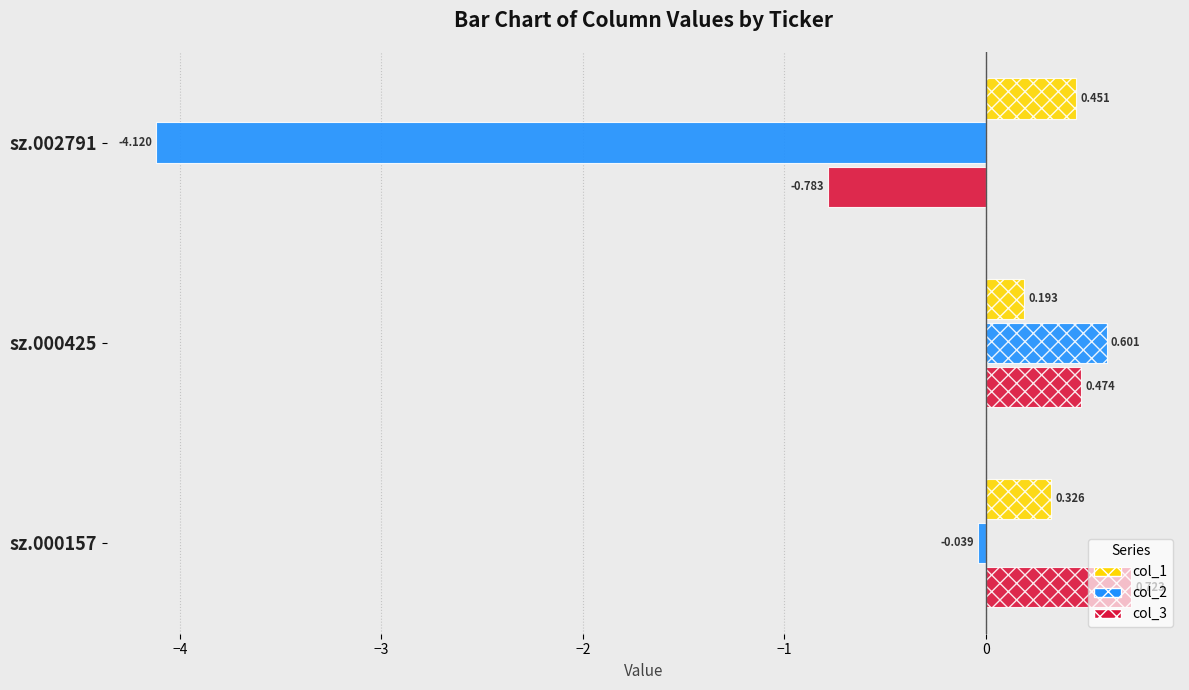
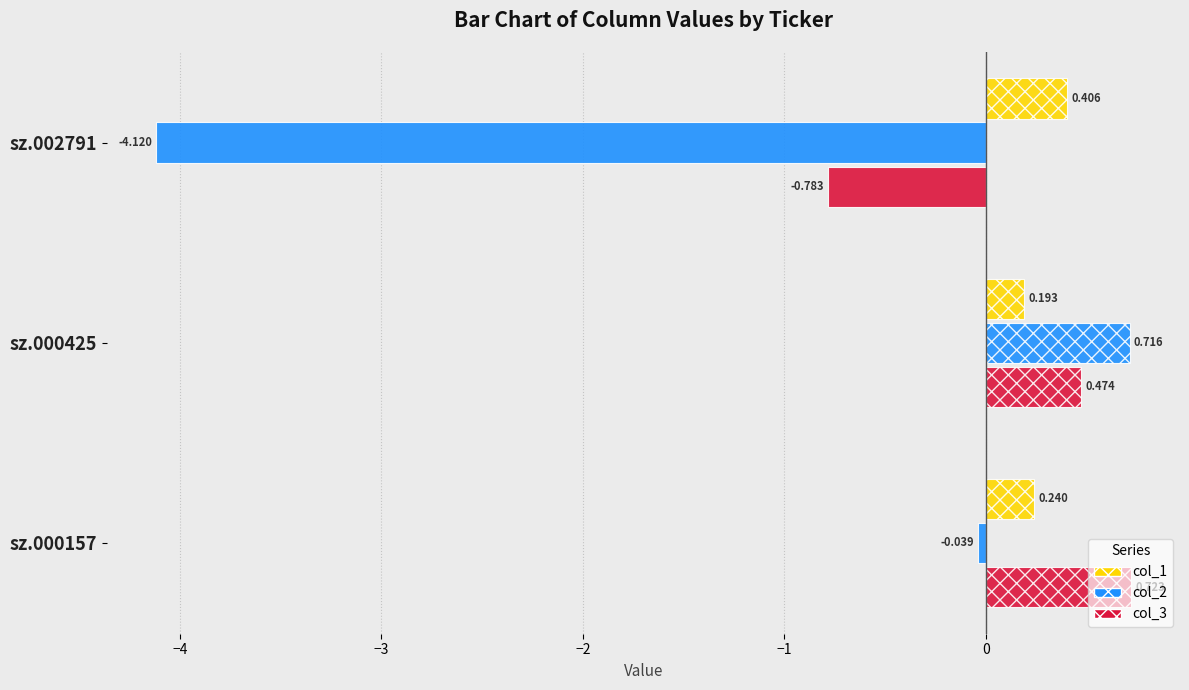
  {
    "col_1": {
-     "sz.002791": 0.451,
+     "sz.002791": 0.406,
      "sz.000425": 0.193,
-     "sz.000157": 0.326
+     "sz.000157": 0.240
    },
    "col_2": {
      "sz.002791": -4.120,
-     "sz.000425": 0.601,
+     "sz.000425": 0.716,
      "sz.000157": -0.039
    },
    "col_3": {
      "sz.002791": -0.783,
      "sz.000425": 0.474
    }
  }
